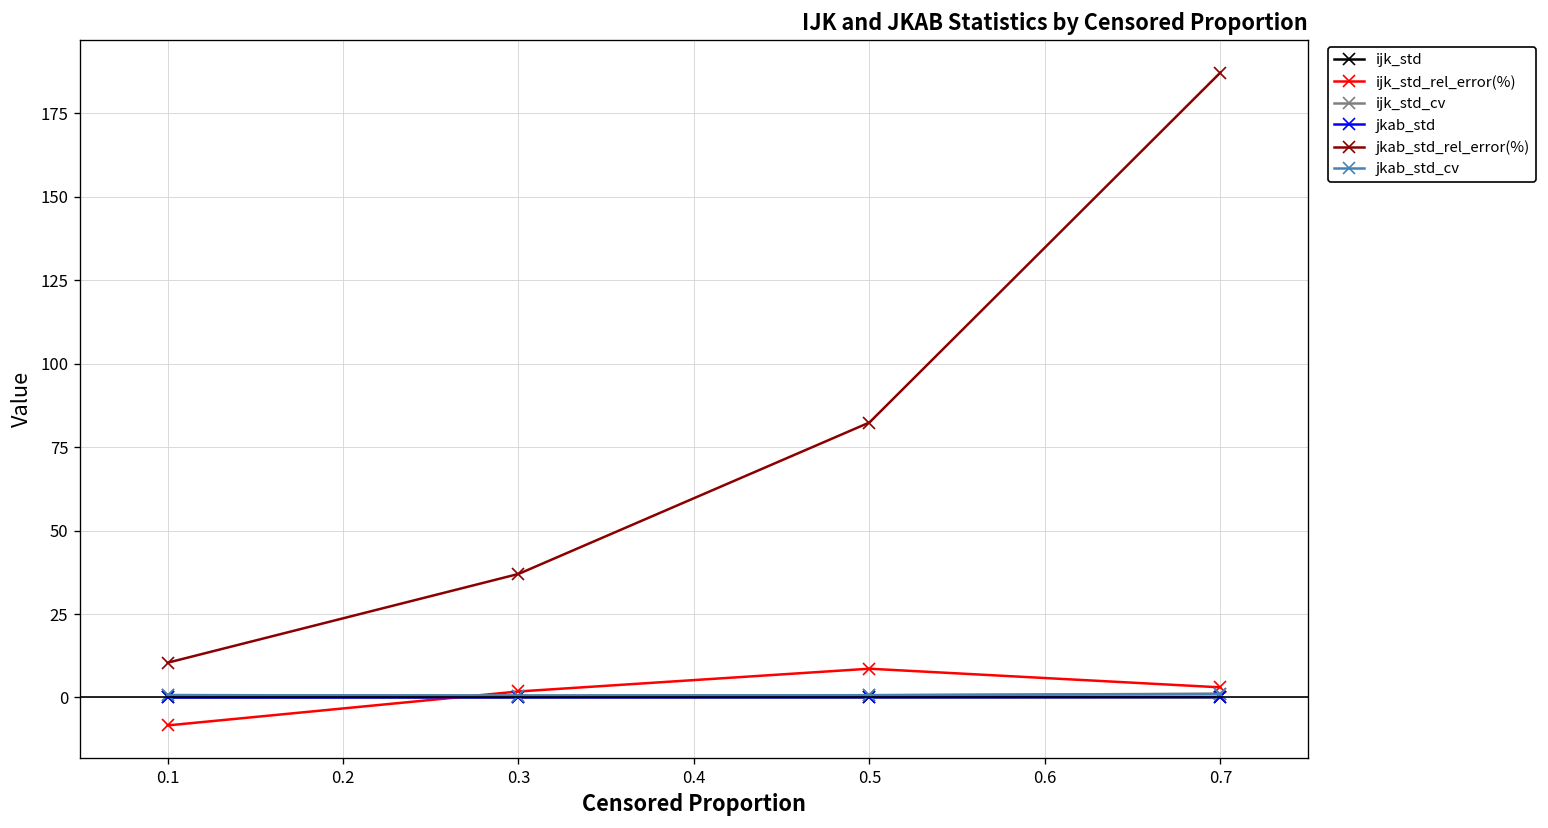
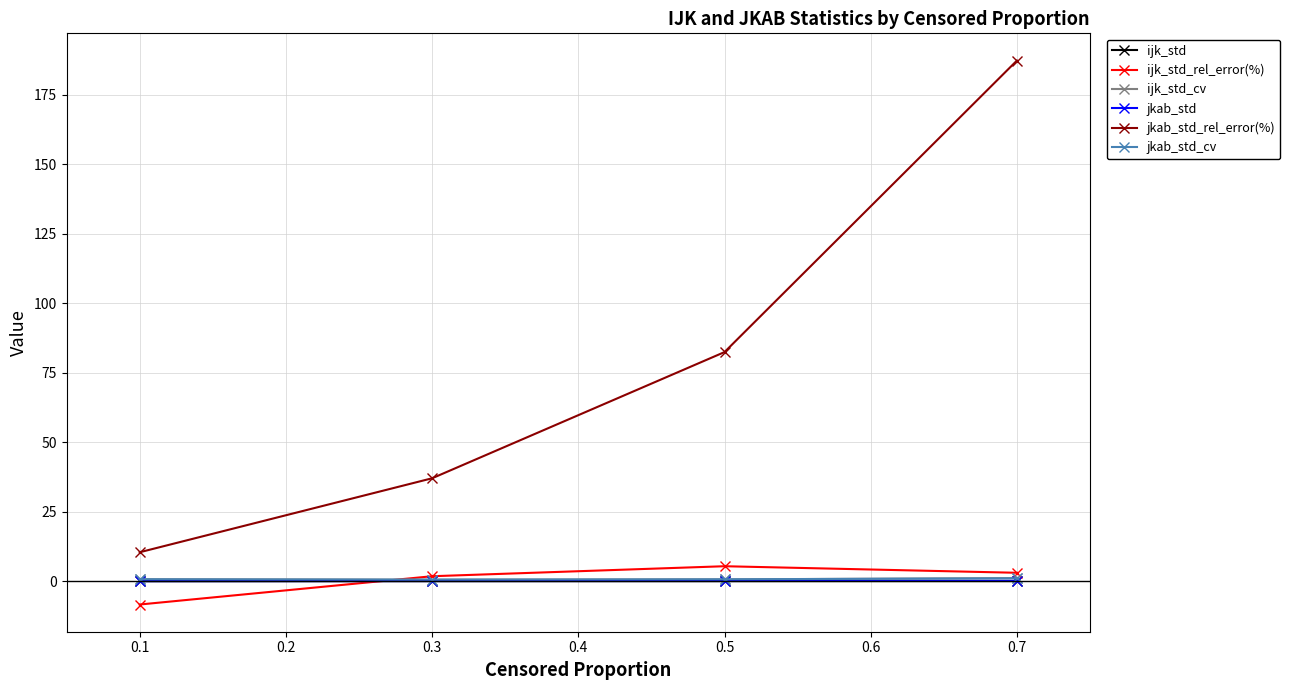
  {
    "jkab_std": {
      "0.7": 0
    },
    "ijk_std_rel_error(%)": {
      "0.1": -8,
      "0.3": 2,
-     "0.5": 9,
+     "0.5": 5,
      "0.7": 3
    },
    "jkab_std_cv": {
      "0.7": 1
    },
    "jkab_std_rel_error(%)": {
      "0.1": 10,
      "0.3": 37,
      "0.5": 82,
      "0.7": 187
    }
  }
